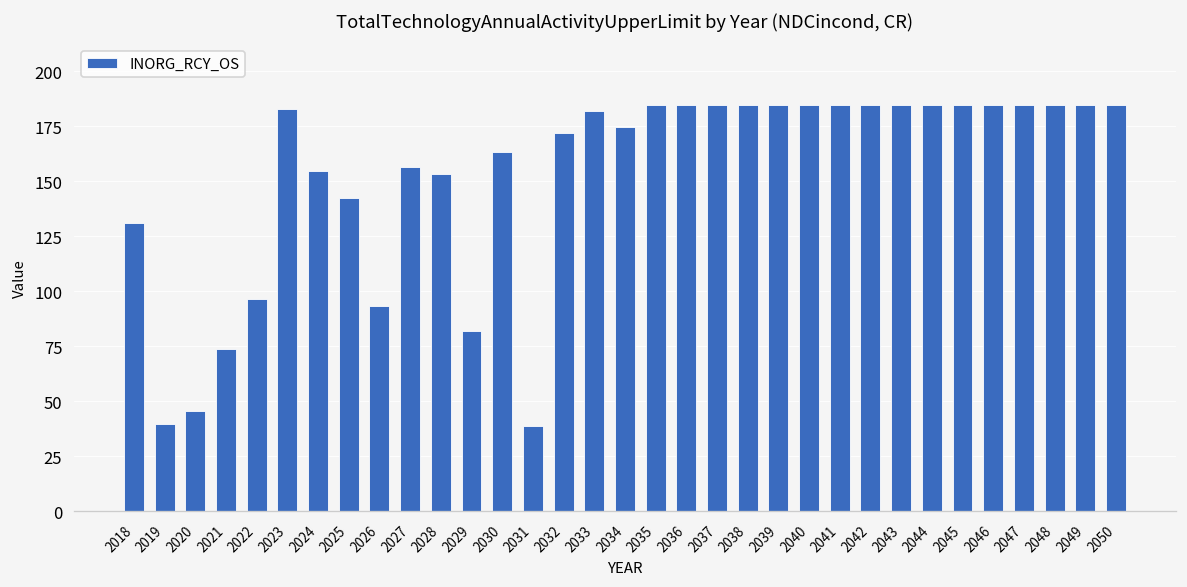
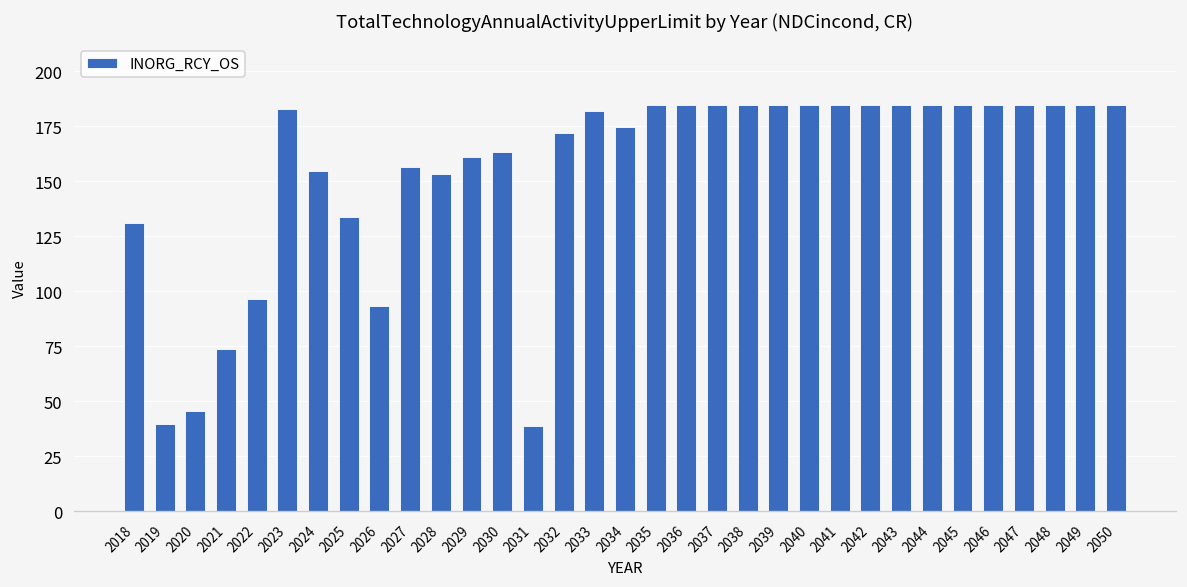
  {
    "2018": 131,
    "2019": 40,
    "2020": 46,
    "2021": 74,
    "2022": 97,
    "2023": 183,
    "2024": 155,
-   "2025": 142,
+   "2025": 134,
    "2026": 93,
    "2027": 156,
    "2028": 153,
-   "2029": 82,
+   "2029": 161,
    "2030": 164,
    "2031": 39,
    "2032": 172,
    "2033": 182,
    "2034": 175,
    "2035": 185,
    "2036": 185,
    "2037": 185,
    "2038": 185,
    "2039": 185,
    "2040": 185,
    "2041": 185,
    "2042": 185,
    "2043": 185,
    "2044": 185,
    "2045": 185,
    "2046": 185,
    "2047": 185,
    "2048": 185,
    "2049": 185,
    "2050": 185
  }
